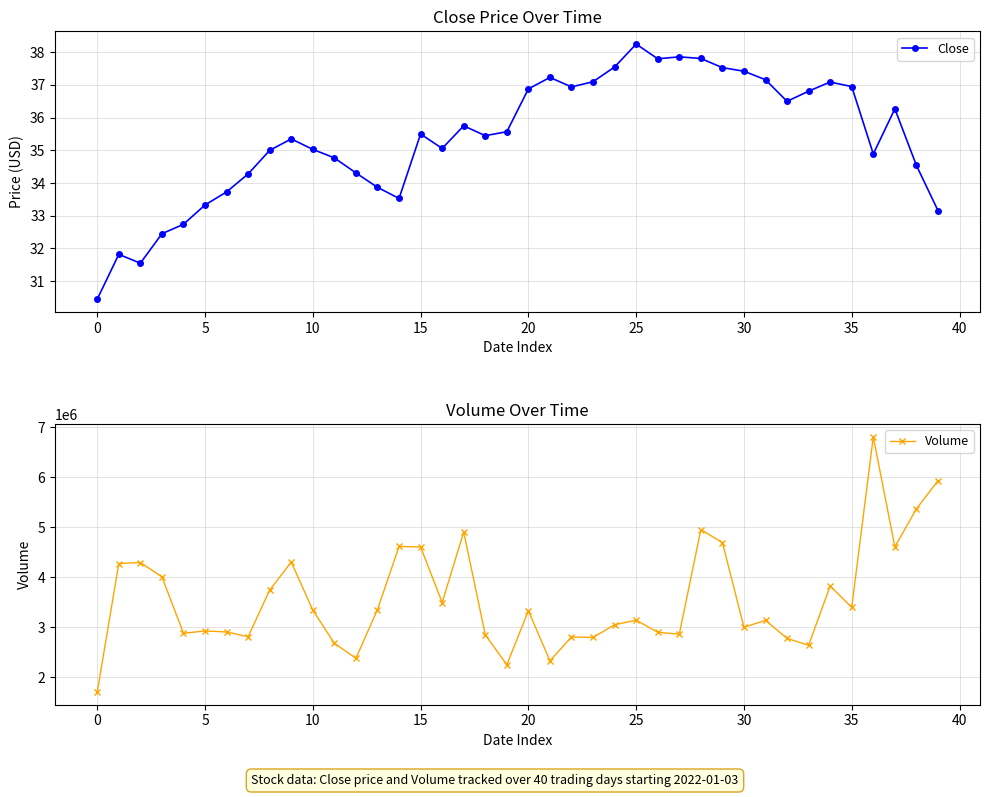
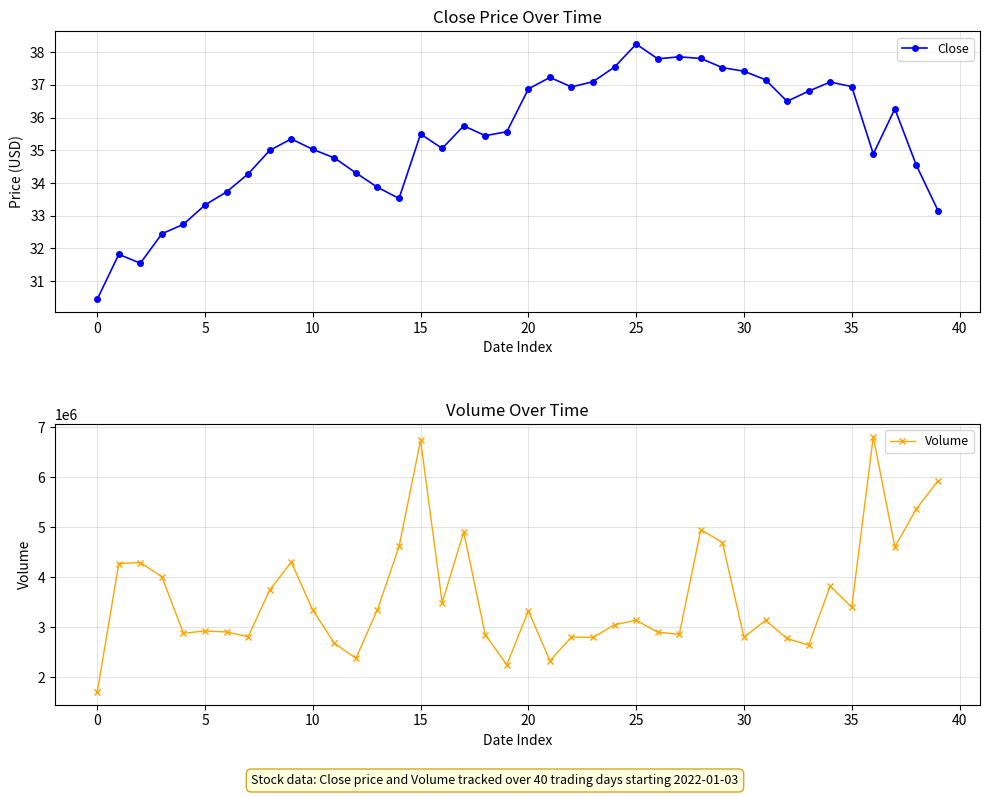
  {
    "Close Price Over Time": {
      "0": 30.5,
      "5": 33.3,
      "10": 35.0,
      "15": 35.5,
      "20": 36.9,
      "25": 38.3,
      "30": 37.4,
      "35": 37.0
    },
    "Volume Over Time": {
      "0": 1700000,
      "5": 2900000,
      "10": 3300000,
-     "15": 4600000,
+     "15": 6700000,
      "20": 3300000,
      "25": 3100000,
-     "30": 3000000,
+     "30": 2800000,
      "35": 3400000
    }
  }
